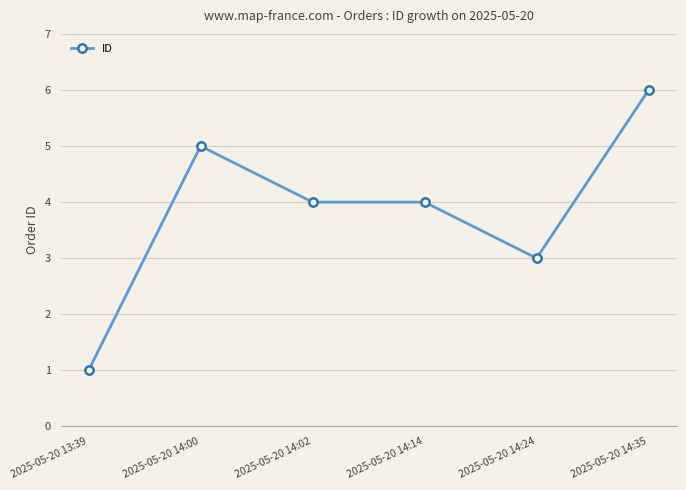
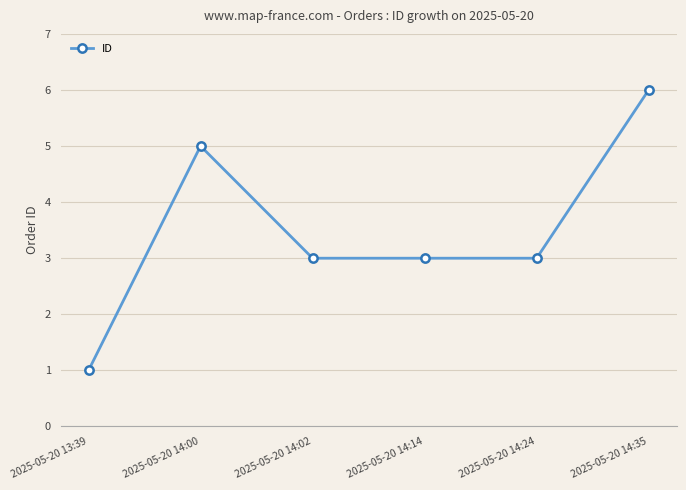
  {
    "2025-05-20 13:39": 1,
    "2025-05-20 14:00": 5,
-   "2025-05-20 14:02": 4,
-   "2025-05-20 14:14": 4,
+   "2025-05-20 14:02": 3,
+   "2025-05-20 14:14": 3,
    "2025-05-20 14:24": 3,
    "2025-05-20 14:35": 6
  }
